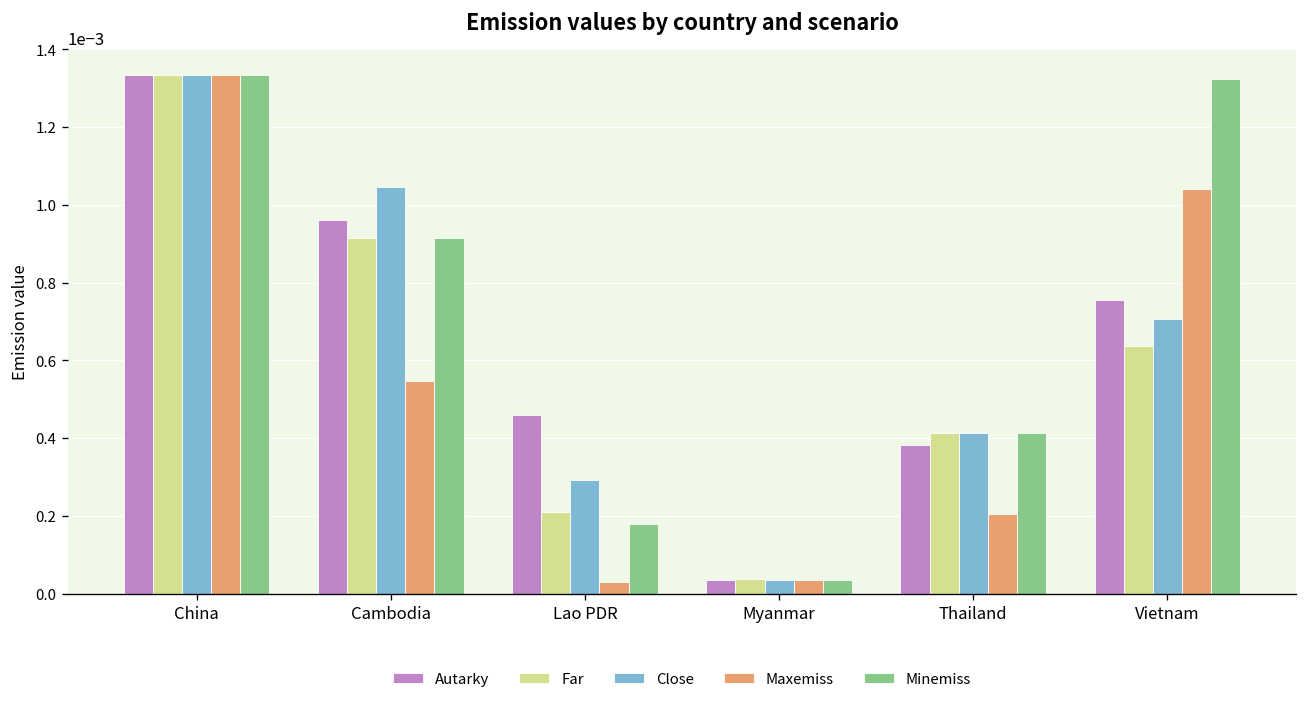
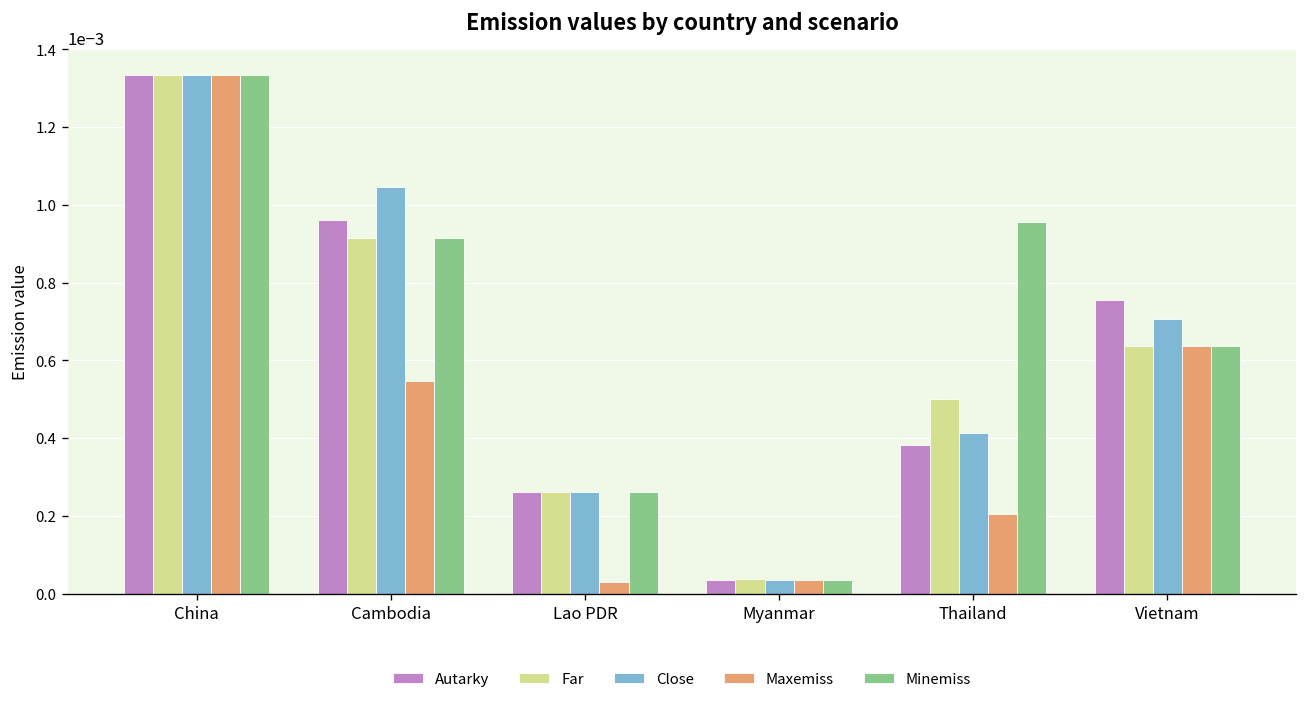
  {
    "Autarky": {
      "China": 0.00133,
      "Cambodia": 0.00096,
-     "Lao PDR": 0.00046,
+     "Lao PDR": 0.00026,
      "Myanmar": 0.00004,
      "Thailand": 0.00038,
      "Vietnam": 0.00076
    },
    "Far": {
      "China": 0.00133,
      "Cambodia": 0.00092,
-     "Lao PDR": 0.00021,
+     "Lao PDR": 0.00026,
      "Myanmar": 0.00004,
-     "Thailand": 0.00041,
+     "Thailand": 0.00050,
      "Vietnam": 0.00064
    },
    "Close": {
      "China": 0.00133,
      "Cambodia": 0.00105,
-     "Lao PDR": 0.00029,
+     "Lao PDR": 0.00026,
      "Myanmar": 0.00004,
      "Thailand": 0.00041,
      "Vietnam": 0.00071
    },
    "Maxemiss": {
      "China": 0.00133,
      "Cambodia": 0.00055,
      "Lao PDR": 0.00003,
      "Myanmar": 0.00004,
      "Thailand": 0.00020,
-     "Vietnam": 0.00104
+     "Vietnam": 0.00064
    },
    "Minemiss": {
      "China": 0.00133,
      "Cambodia": 0.00092,
-     "Lao PDR": 0.00018,
+     "Lao PDR": 0.00026,
      "Myanmar": 0.00004,
-     "Thailand": 0.00041,
-     "Vietnam": 0.00132
+     "Thailand": 0.00096,
+     "Vietnam": 0.00064
    }
  }
